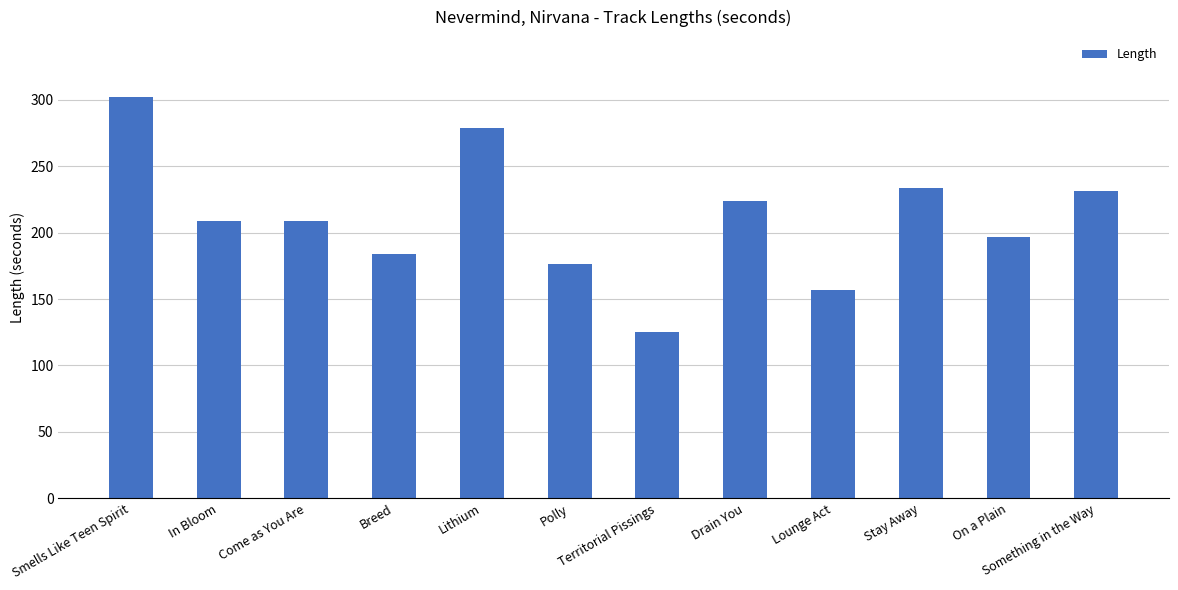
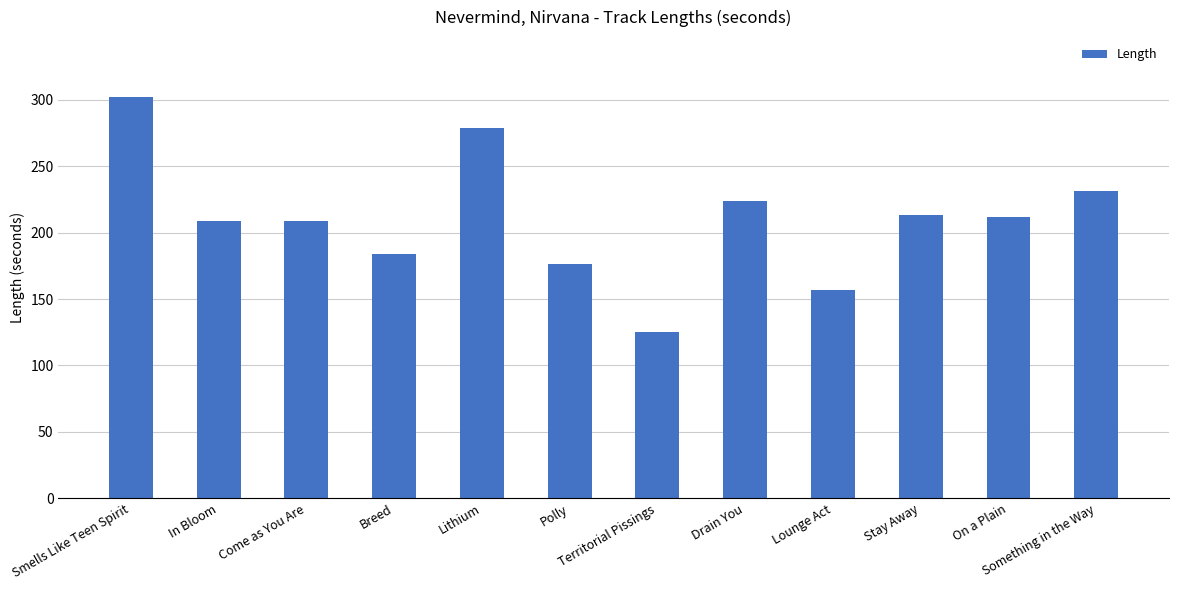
  {
    "Smells Like Teen Spirit": 302,
    "In Bloom": 209,
    "Come as You Are": 209,
    "Breed": 184,
    "Lithium": 279,
    "Polly": 176,
    "Territorial Pissings": 125,
    "Drain You": 224,
    "Lounge Act": 157,
-   "Stay Away": 234,
-   "On a Plain": 197,
+   "Stay Away": 213,
+   "On a Plain": 212,
    "Something in the Way": 231
  }
